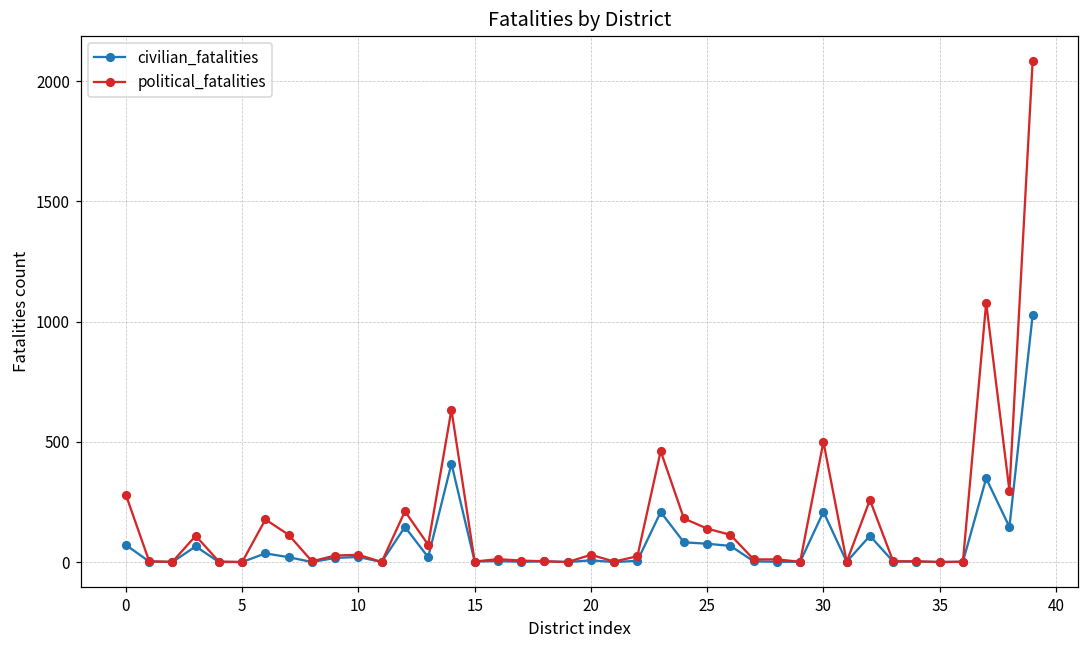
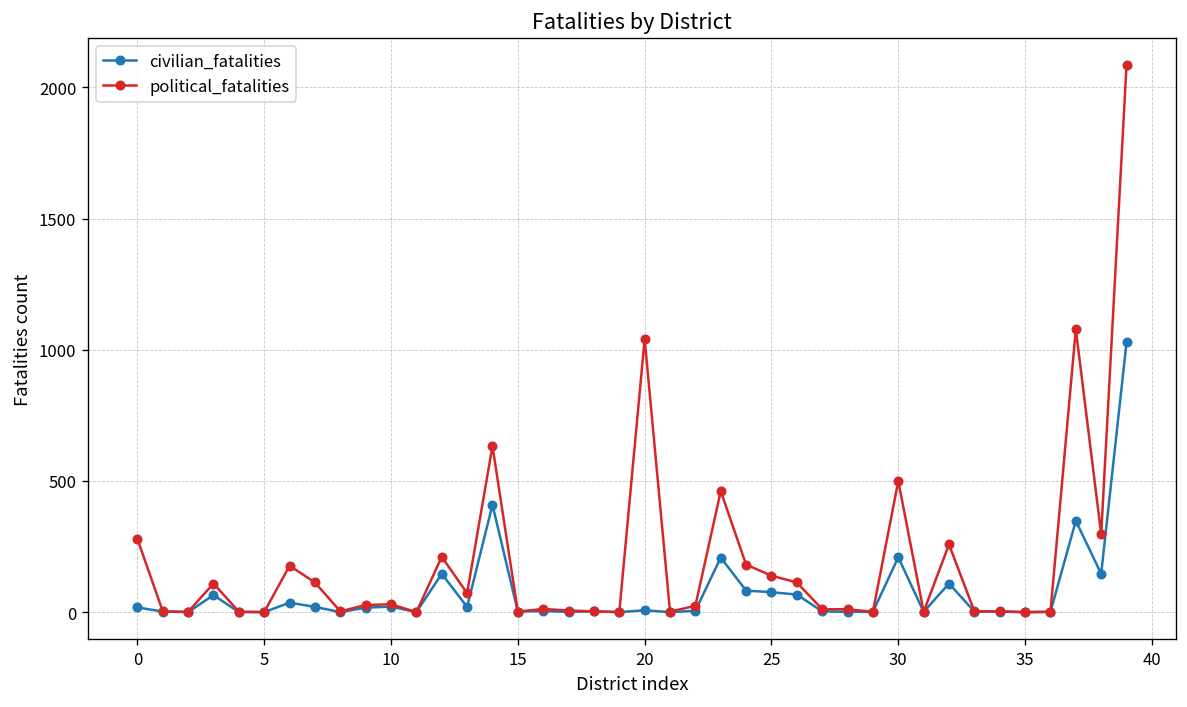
  {
    "civilian_fatalities": {
-     "0": 70,
+     "0": 20,
      "20": 10,
      "25": 80,
      "30": 210
    },
    "political_fatalities": {
      "0": 280,
-     "20": 30,
+     "20": 1040,
      "25": 140,
      "30": 500
    }
  }
